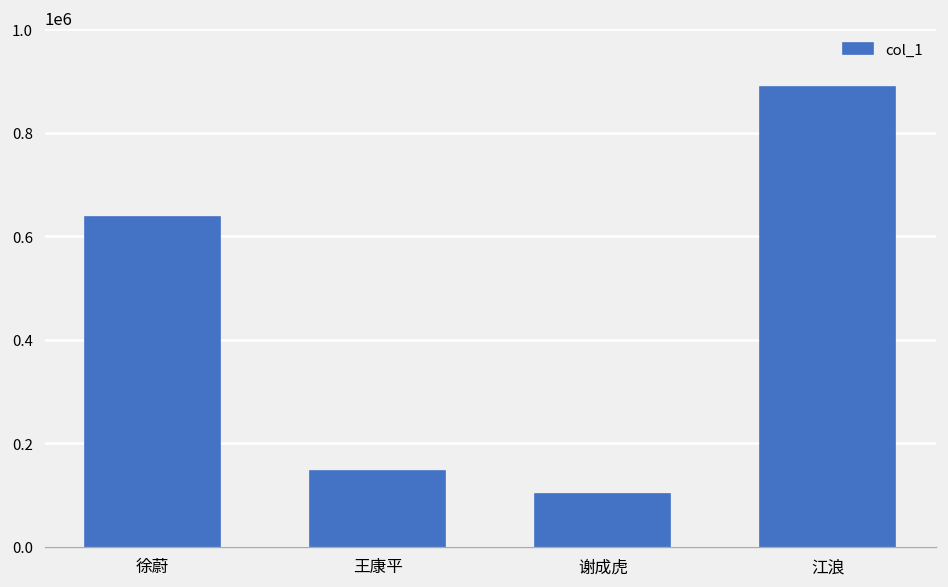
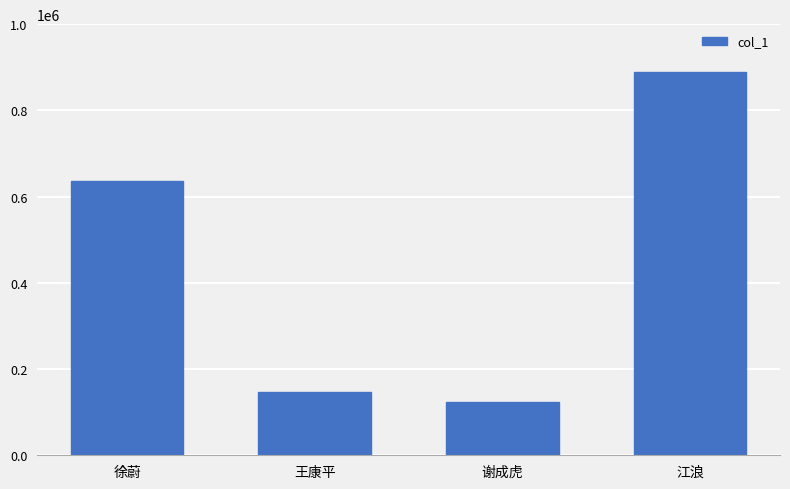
  {
    "徐蔚": 640000,
    "王康平": 150000,
-   "谢成虎": 100000,
+   "谢成虎": 120000,
    "江浪": 890000
  }
